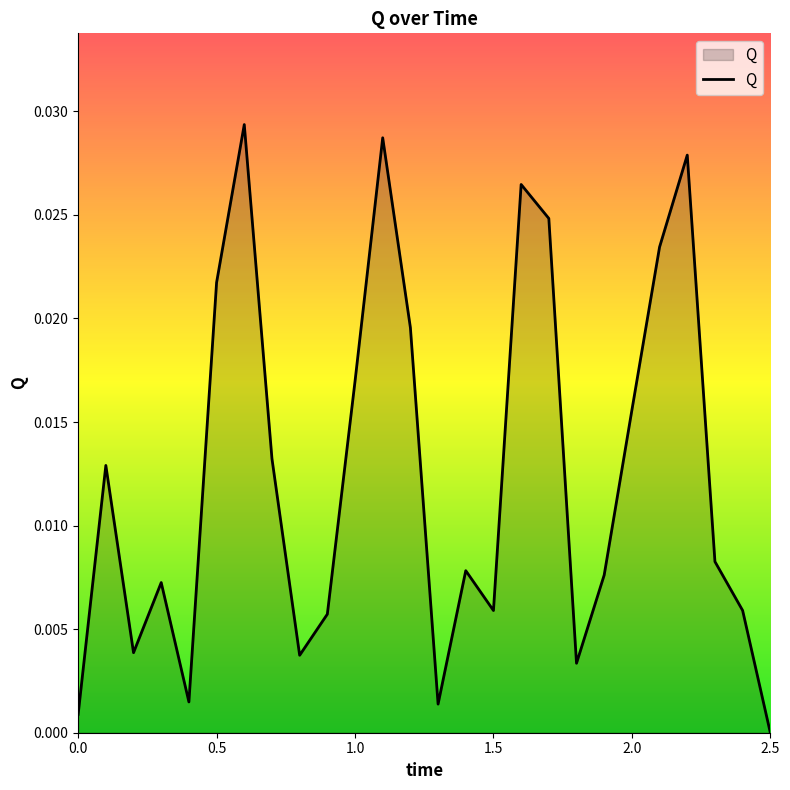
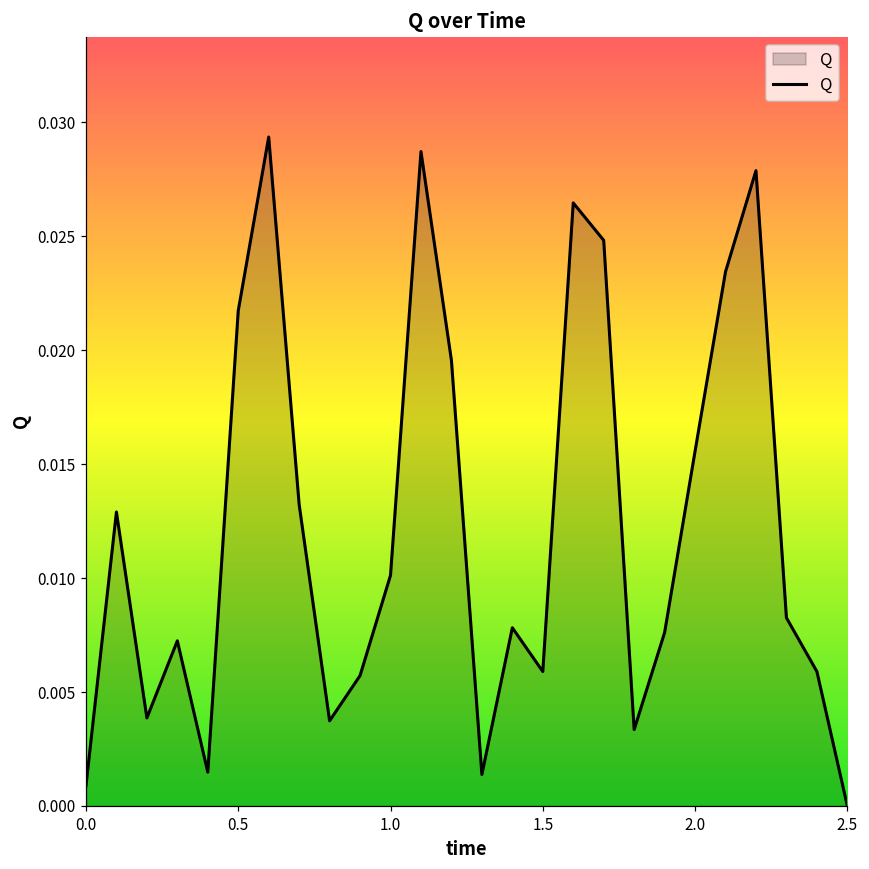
  {
    "0.0": 0.0009,
    "0.5": 0.0217,
-   "1.0": 0.0170,
+   "1.0": 0.0101,
    "1.5": 0.0059,
    "2.0": 0.0156,
    "2.5": 0.0000
  }
